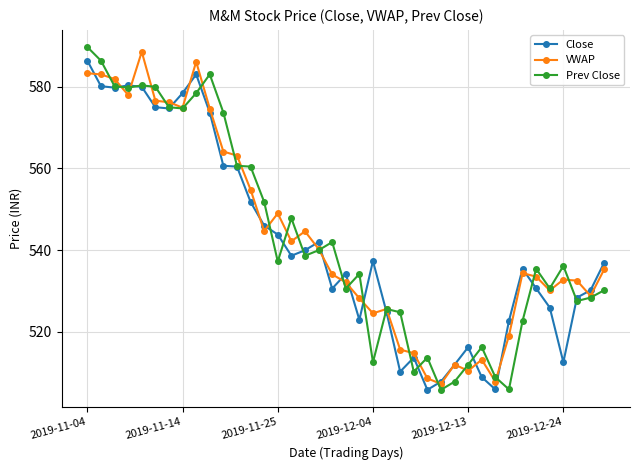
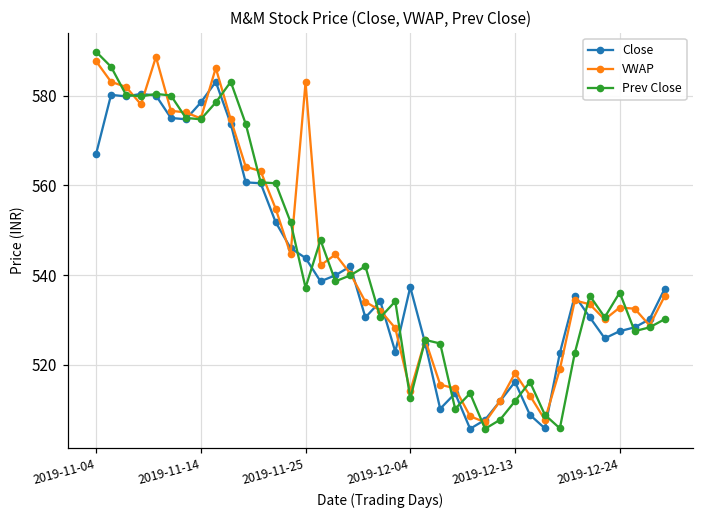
  {
    "Close": {
-     "2019-11-04": 586,
+     "2019-11-04": 567,
      "2019-11-14": 578,
      "2019-11-25": 544,
      "2019-12-04": 537,
      "2019-12-13": 516,
-     "2019-12-24": 513
+     "2019-12-24": 528
    },
    "VWAP": {
-     "2019-11-04": 583,
-     "2019-11-25": 549,
-     "2019-12-04": 524,
-     "2019-12-13": 510,
+     "2019-11-04": 588,
+     "2019-11-25": 583,
+     "2019-12-04": 514,
+     "2019-12-13": 518,
      "2019-12-24": 533
    },
    "Prev Close": {
      "2019-11-04": 590,
      "2019-11-25": 537,
      "2019-12-04": 513,
      "2019-12-13": 512,
      "2019-12-24": 536
    }
  }
